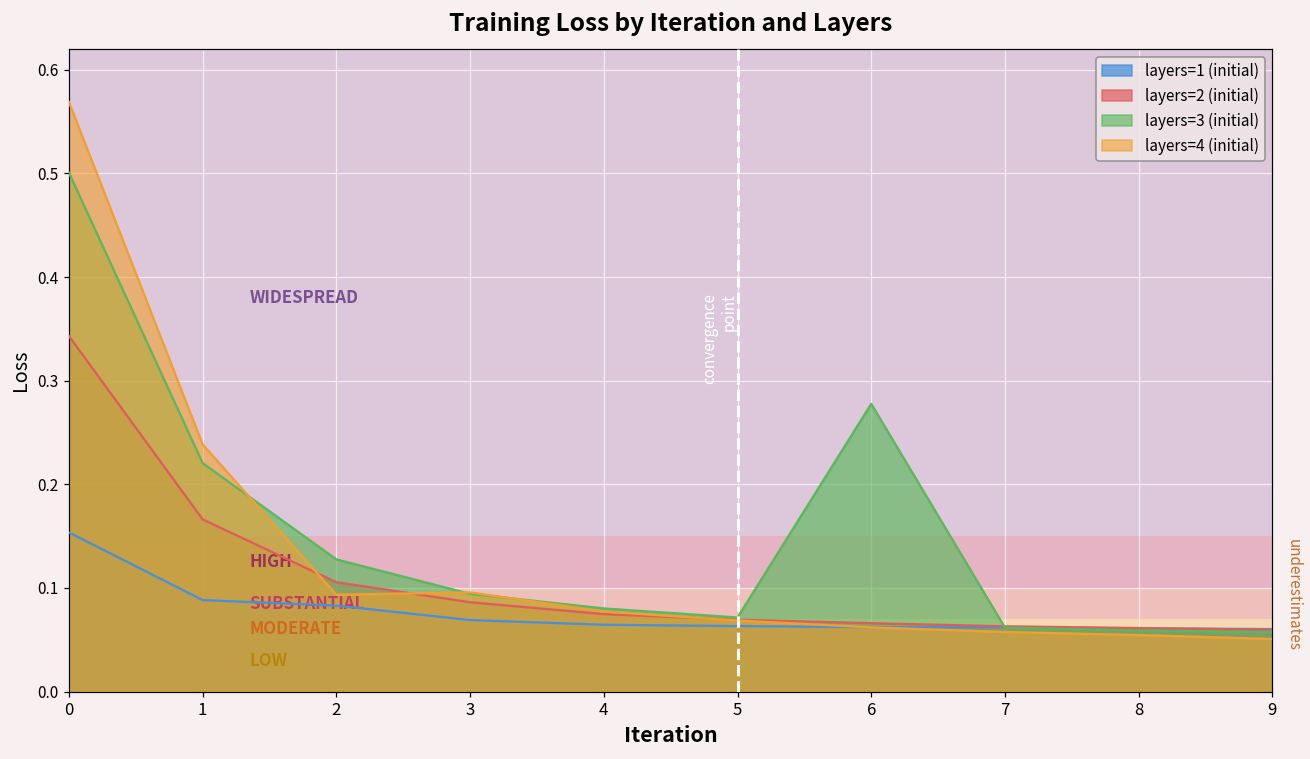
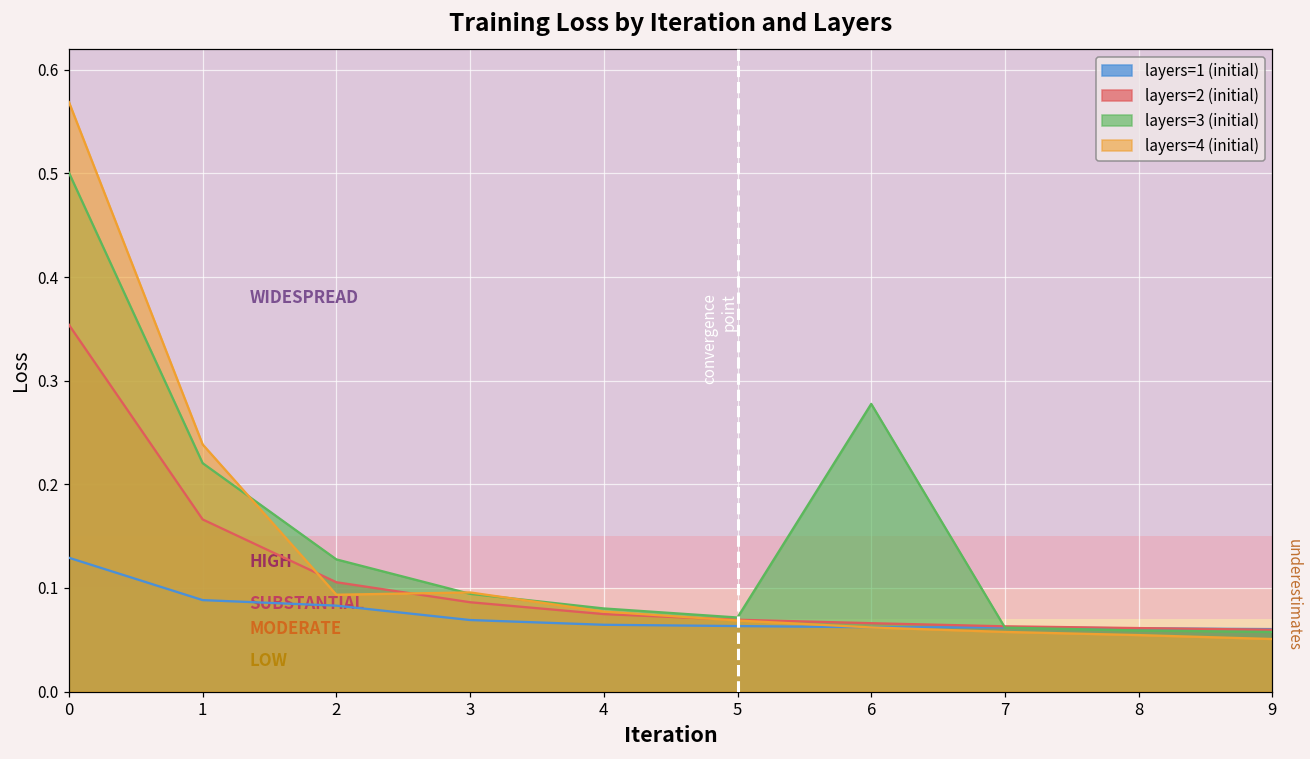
  {
    "layers=1 (initial)": {
-     "0": 0.15,
+     "0": 0.13,
      "1": 0.09,
      "2": 0.08,
      "3": 0.07,
      "4": 0.06,
      "5": 0.06
    },
    "layers=2 (initial)": {
-     "0": 0.34,
+     "0": 0.35,
      "1": 0.17,
      "2": 0.11,
      "3": 0.09,
      "6": 0.07
    },
    "layers=3 (initial)": {
      "0": 0.50,
      "1": 0.22,
      "2": 0.13,
      "4": 0.08,
      "6": 0.28
    },
    "layers=4 (initial)": {
      "0": 0.57,
      "1": 0.24,
      "2": 0.09,
      "7": 0.06,
      "8": 0.05,
      "9": 0.05
    }
  }
